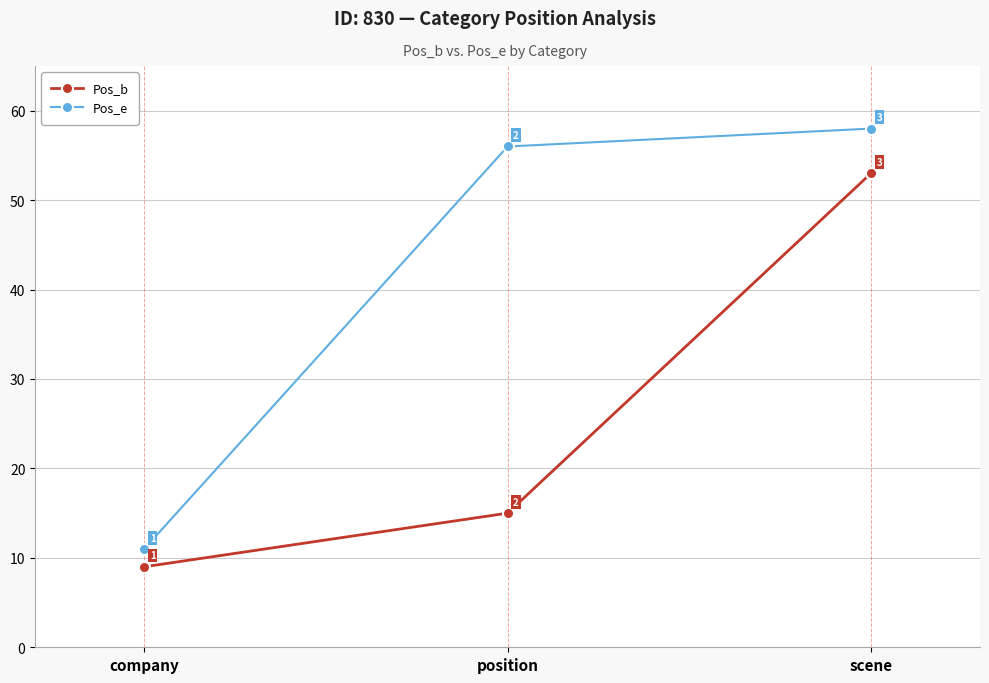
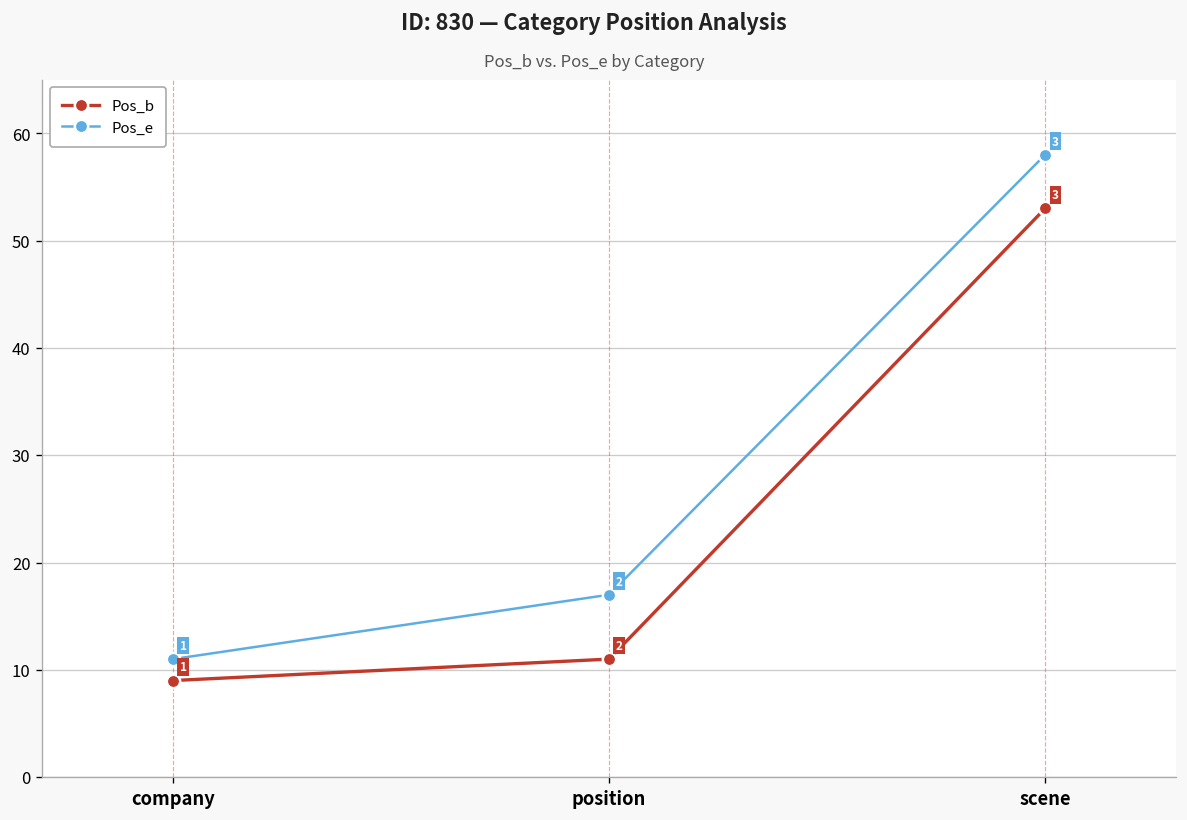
  {
    "Pos_b": {
      "company": 9,
-     "position": 15
+     "position": 11
    },
    "Pos_e": {
-     "position": 56
+     "position": 17
    }
  }
